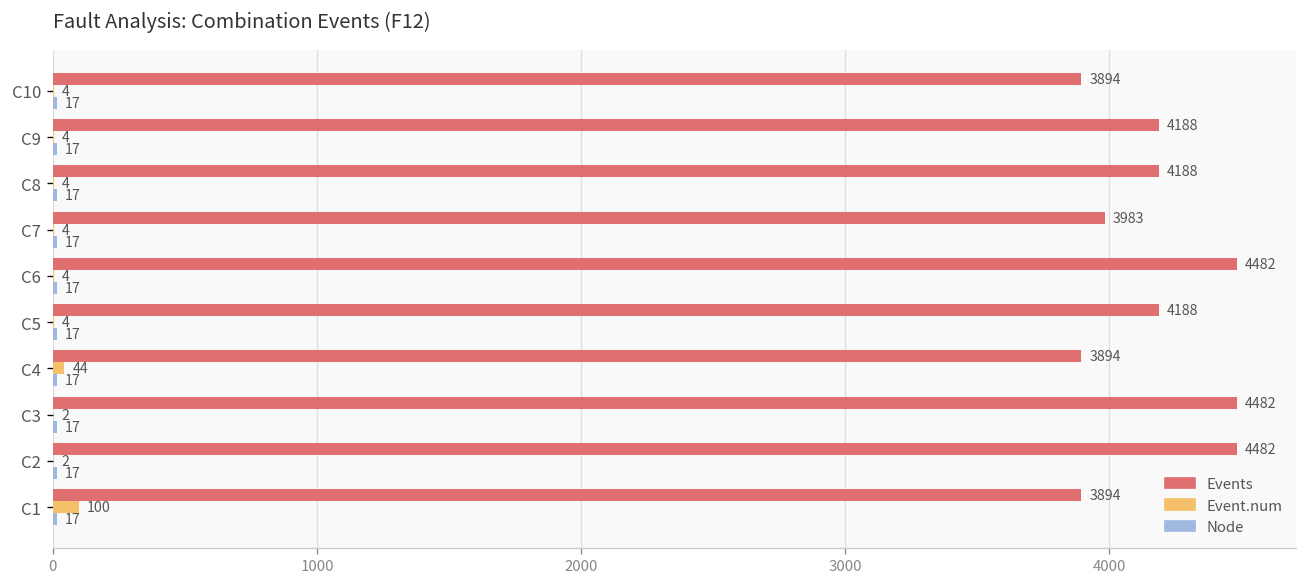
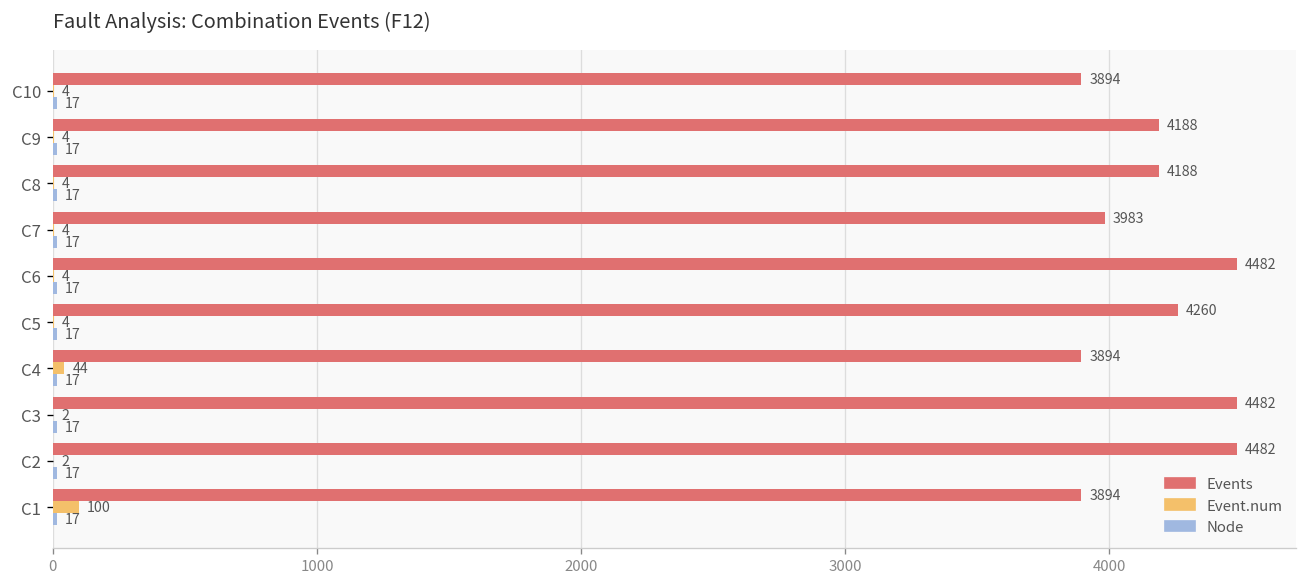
  {
    "Events": {
      "C10": 3894,
      "C9": 4188,
      "C8": 4188,
      "C7": 3983,
      "C6": 4482,
-     "C5": 4188,
+     "C5": 4260,
      "C4": 3894,
      "C3": 4482,
      "C2": 4482,
      "C1": 3894
    },
    "Event.num": {
      "C10": 4,
      "C9": 4,
      "C8": 4,
      "C7": 4,
      "C6": 4,
      "C5": 4,
      "C4": 44,
      "C3": 2,
      "C2": 2,
      "C1": 100
    },
    "Node": {
      "C10": 17,
      "C9": 17,
      "C8": 17,
      "C7": 17,
      "C6": 17,
      "C5": 17,
      "C4": 17,
      "C3": 17,
      "C2": 17,
      "C1": 17
    }
  }
